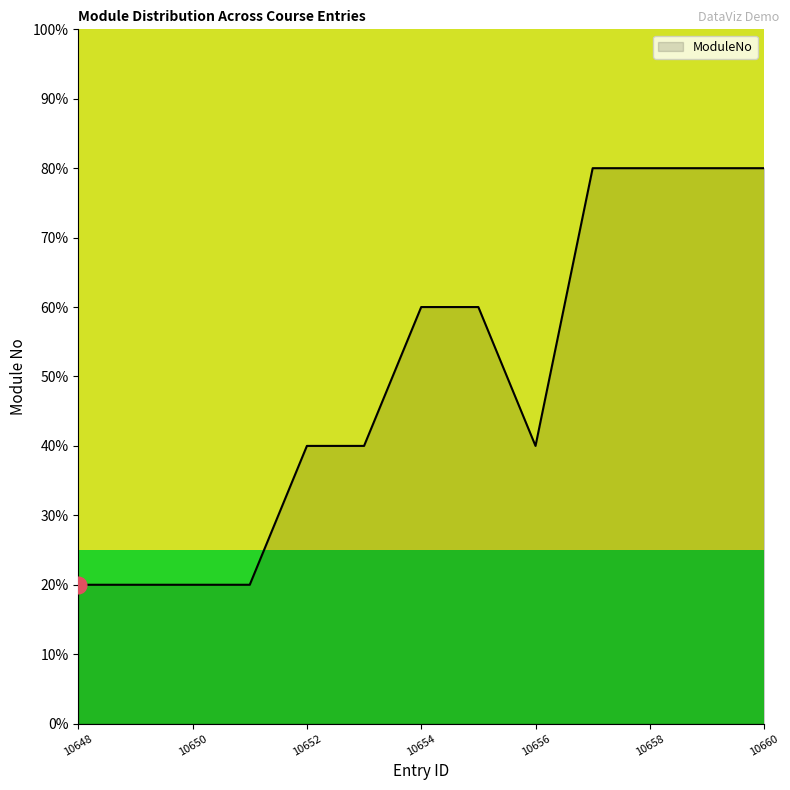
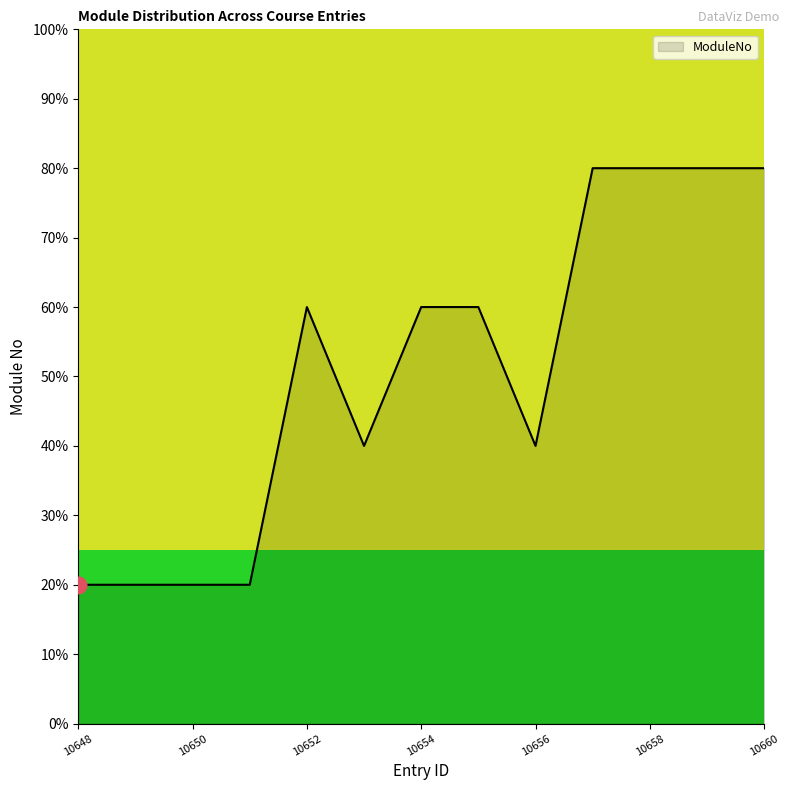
  {
    "ModuleNo": {
      "10650": "20%",
-     "10652": "40%",
+     "10652": "60%",
      "10654": "60%",
      "10656": "40%",
      "10658": "80%",
      "10660": "80%"
    }
  }
